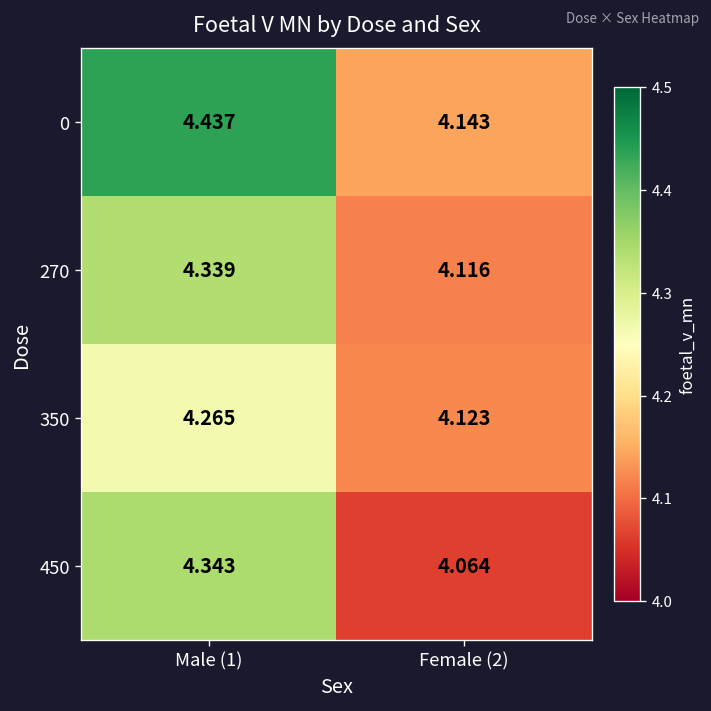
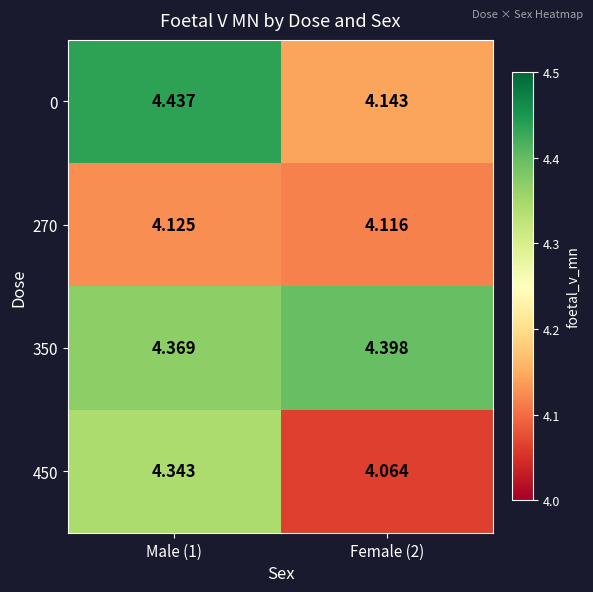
  {
    "0": {
      "Male (1)": 4.437,
      "Female (2)": 4.143
    },
    "270": {
-     "Male (1)": 4.339,
+     "Male (1)": 4.125,
      "Female (2)": 4.116
    },
    "350": {
-     "Male (1)": 4.265,
-     "Female (2)": 4.123
+     "Male (1)": 4.369,
+     "Female (2)": 4.398
    },
    "450": {
      "Male (1)": 4.343,
      "Female (2)": 4.064
    }
  }
